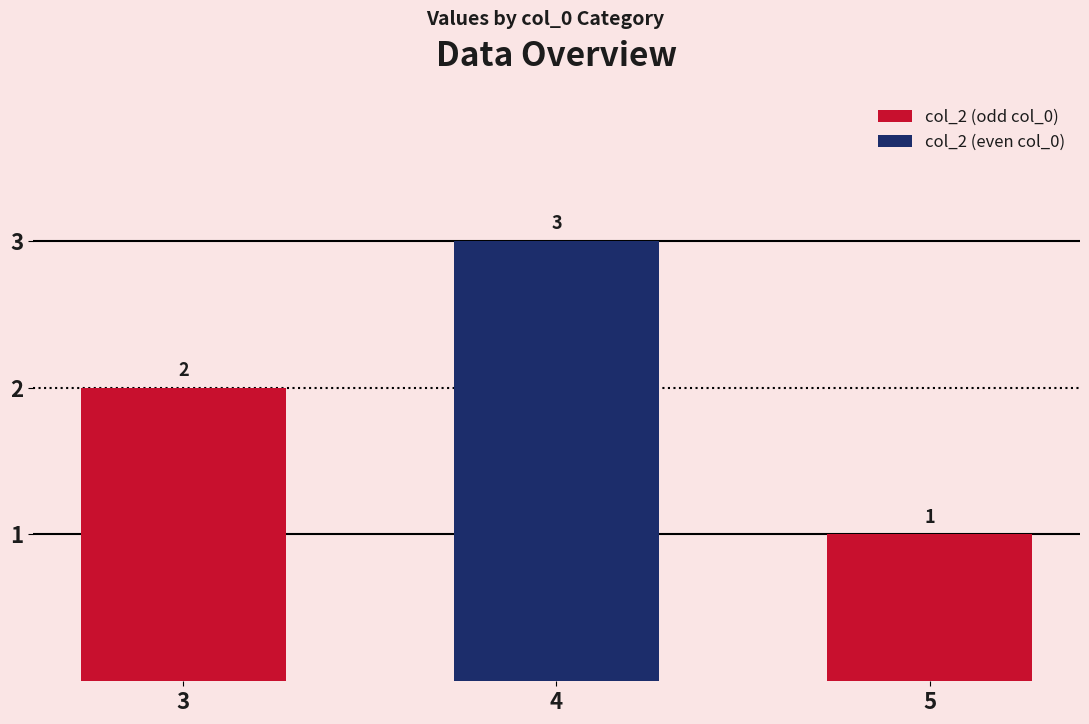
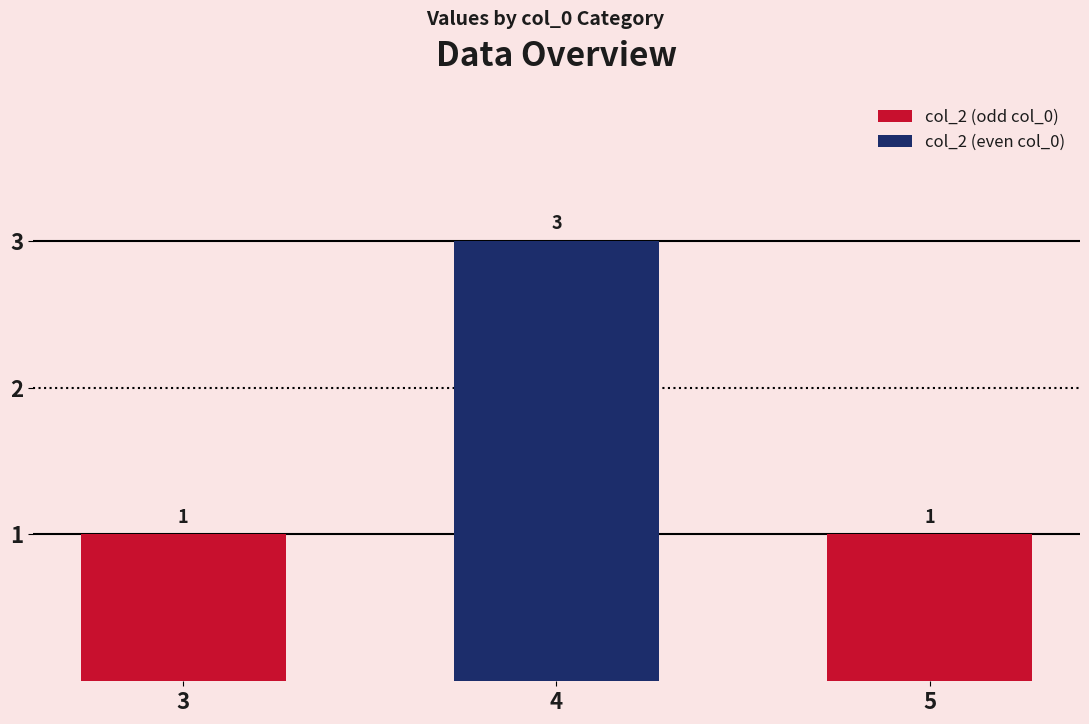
  {
-   "3": 2,
+   "3": 1,
    "4": 3,
    "5": 1
  }
